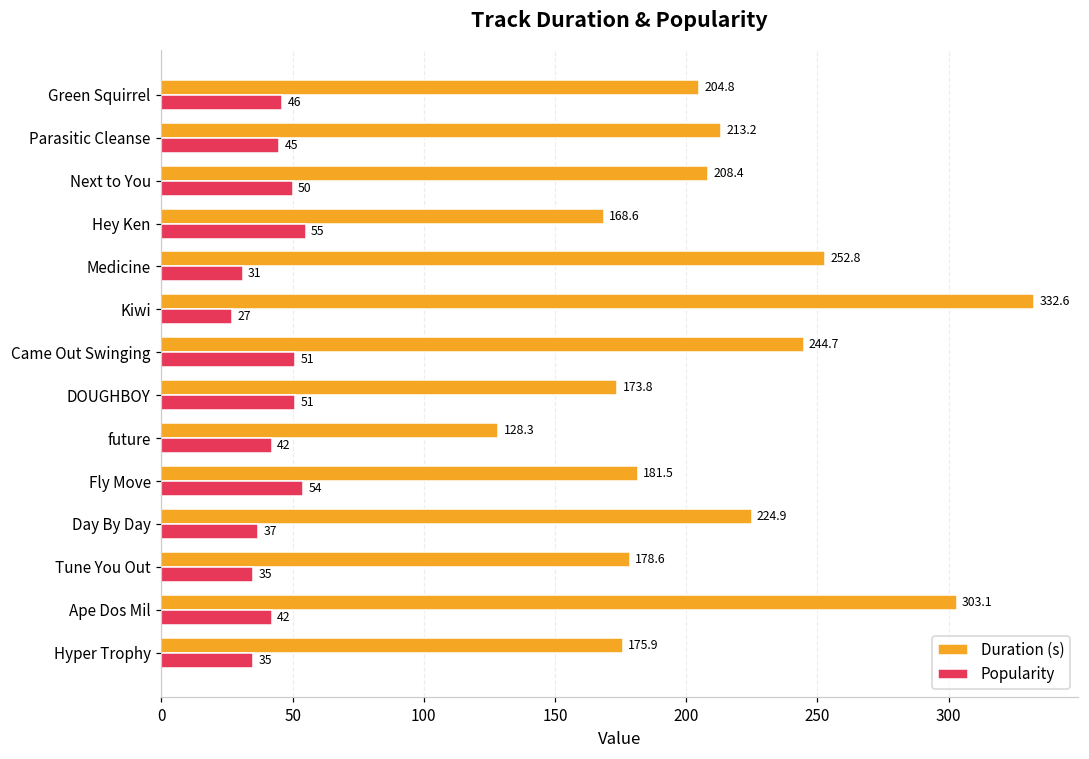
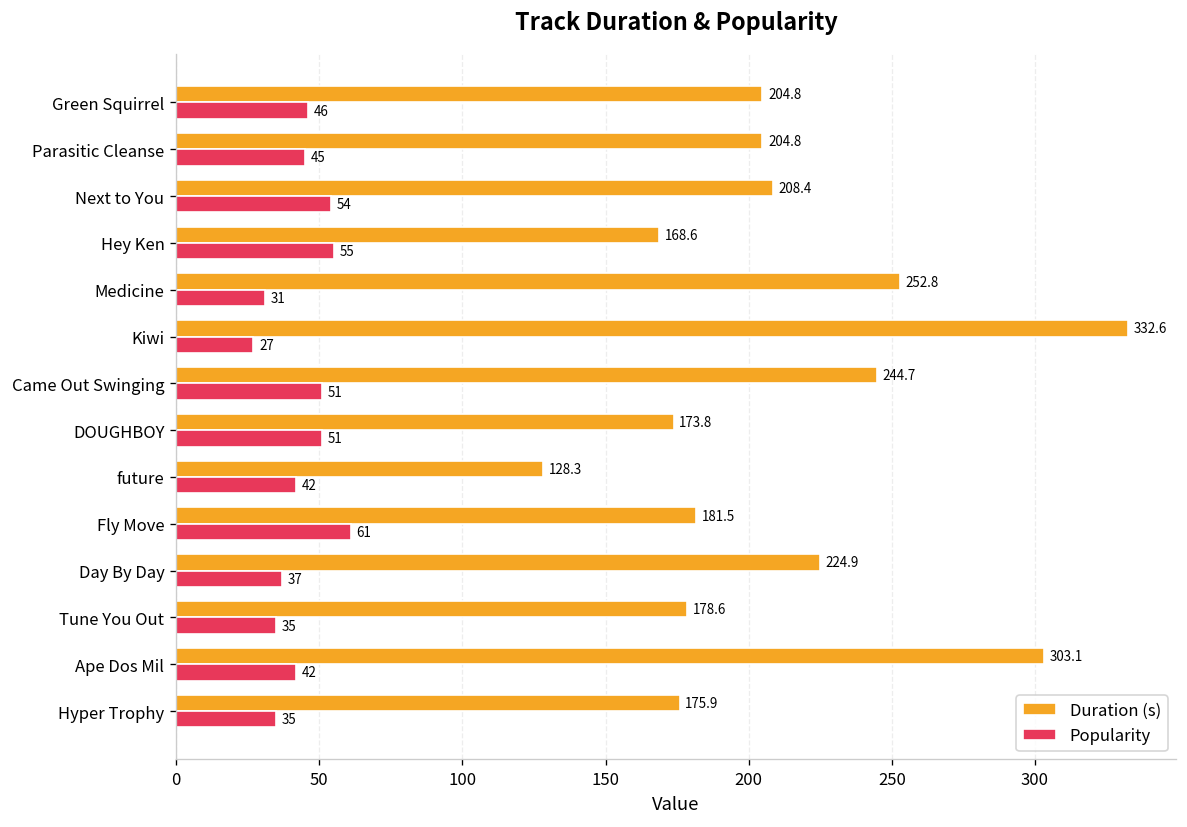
  {
    "Duration (s)": {
      "Green Squirrel": 204.8,
-     "Parasitic Cleanse": 213.2,
+     "Parasitic Cleanse": 204.8,
      "Next to You": 208.4,
      "Hey Ken": 168.6,
      "Medicine": 252.8,
      "Kiwi": 332.6,
      "Came Out Swinging": 244.7,
      "DOUGHBOY": 173.8,
      "future": 128.3,
      "Fly Move": 181.5,
      "Day By Day": 224.9,
      "Tune You Out": 178.6,
      "Ape Dos Mil": 303.1,
      "Hyper Trophy": 175.9
    },
    "Popularity": {
      "Green Squirrel": 46,
      "Parasitic Cleanse": 45,
-     "Next to You": 50,
+     "Next to You": 54,
      "Hey Ken": 55,
      "Medicine": 31,
      "Kiwi": 27,
      "Came Out Swinging": 51,
      "DOUGHBOY": 51,
      "future": 42,
-     "Fly Move": 54,
+     "Fly Move": 61,
      "Day By Day": 37,
      "Tune You Out": 35,
      "Ape Dos Mil": 42,
      "Hyper Trophy": 35
    }
  }
